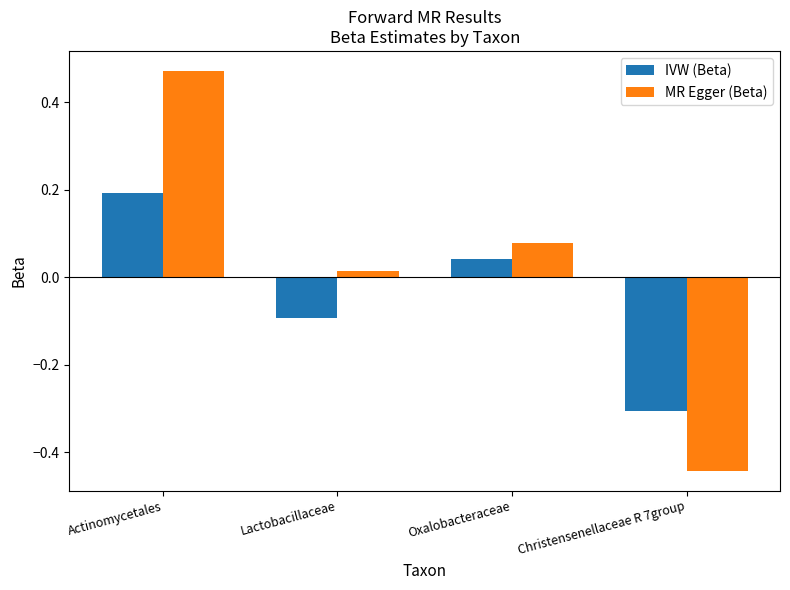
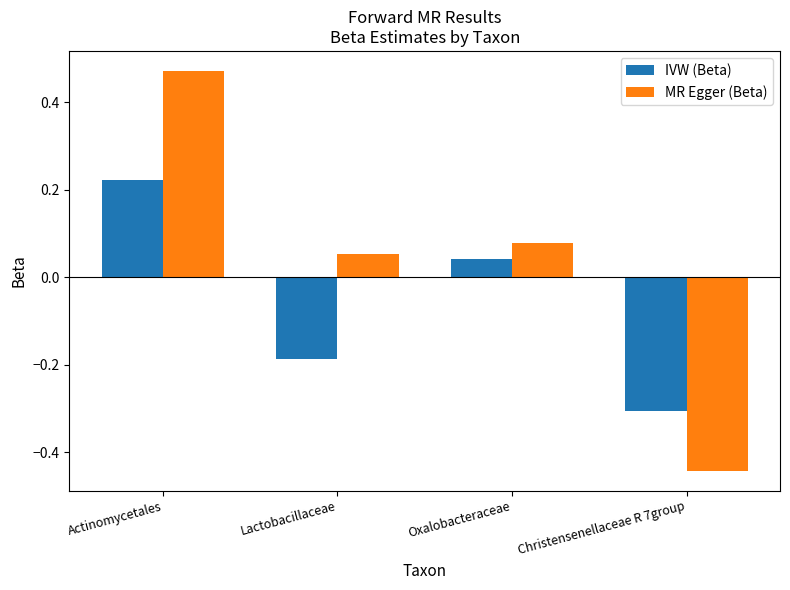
  {
    "IVW (Beta)": {
-     "Actinomycetales": 0.19,
-     "Lactobacillaceae": -0.09,
+     "Actinomycetales": 0.22,
+     "Lactobacillaceae": -0.19,
      "Oxalobacteraceae": 0.04,
      "Christensenellaceae R 7group": -0.31
    },
    "MR Egger (Beta)": {
      "Actinomycetales": 0.47,
-     "Lactobacillaceae": 0.01,
+     "Lactobacillaceae": 0.05,
      "Oxalobacteraceae": 0.08,
      "Christensenellaceae R 7group": -0.44
    }
  }
